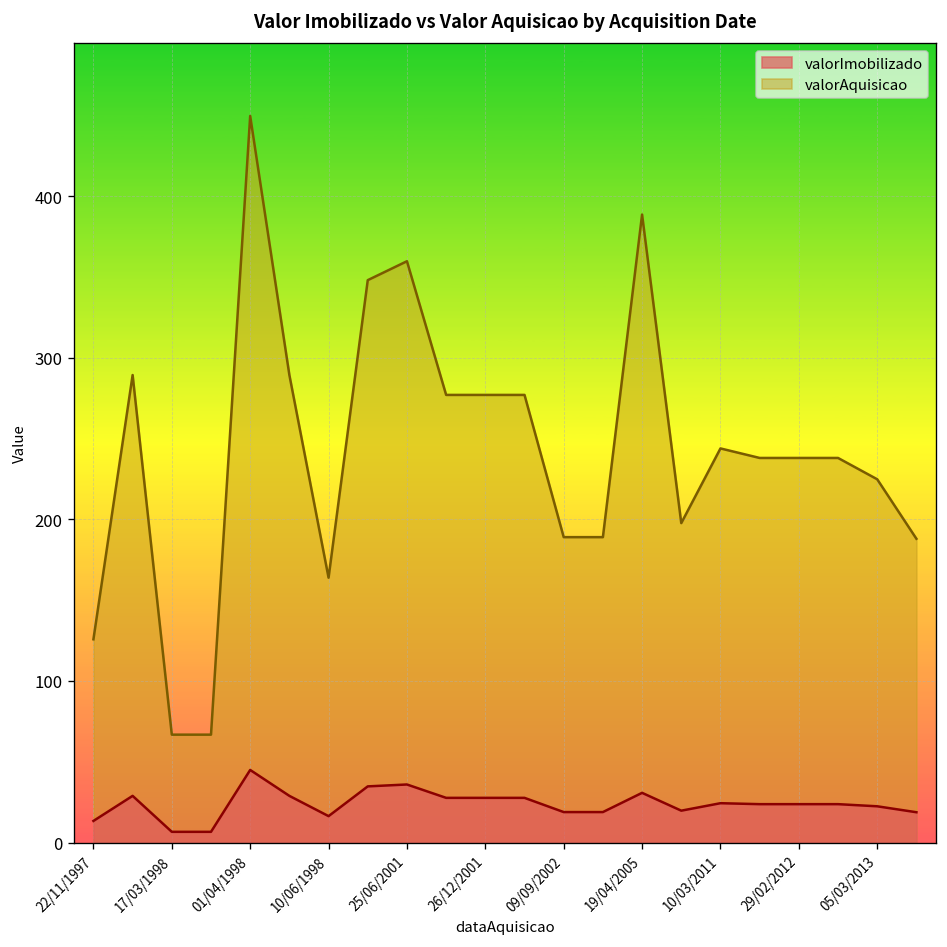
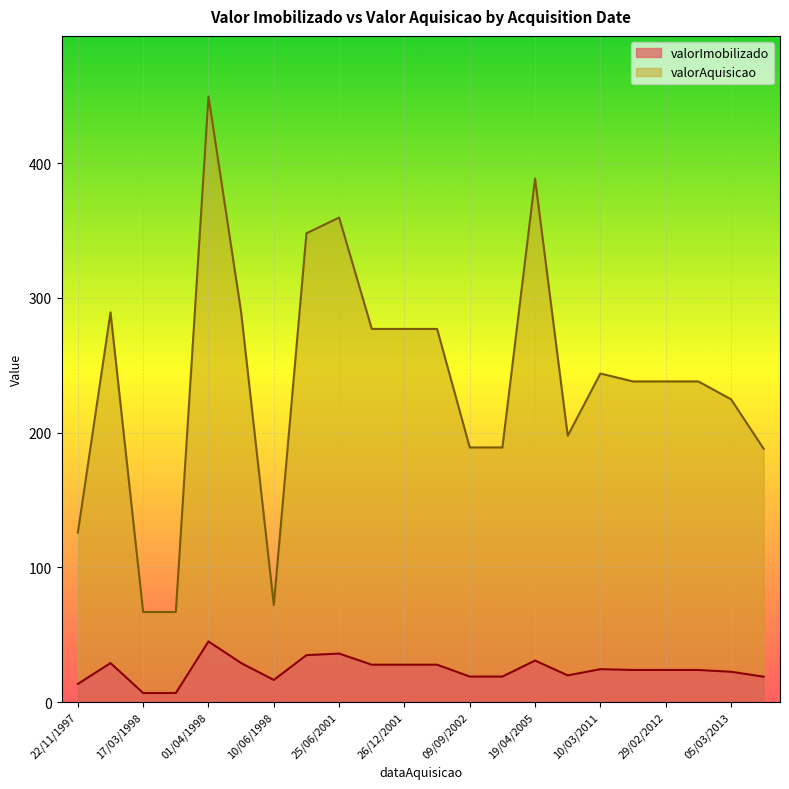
  {
    "valorImobilizado": {
      "22/11/1997": 13,
      "10/06/1998": 16,
      "25/06/2001": 36,
      "19/04/2005": 31,
      "10/03/2011": 24,
      "29/02/2012": 24,
      "05/03/2013": 22
    },
    "valorAquisicao": {
      "22/11/1997": 126,
-     "10/06/1998": 164,
+     "10/06/1998": 72,
      "25/06/2001": 360,
      "19/04/2005": 389,
      "10/03/2011": 244,
      "29/02/2012": 238,
      "05/03/2013": 225
    }
  }
